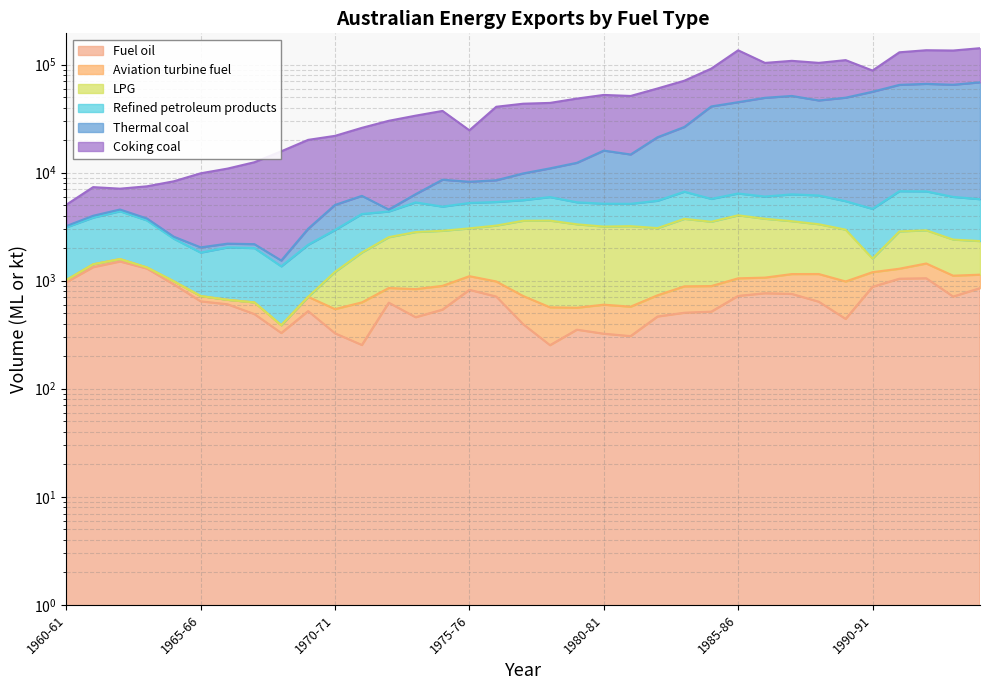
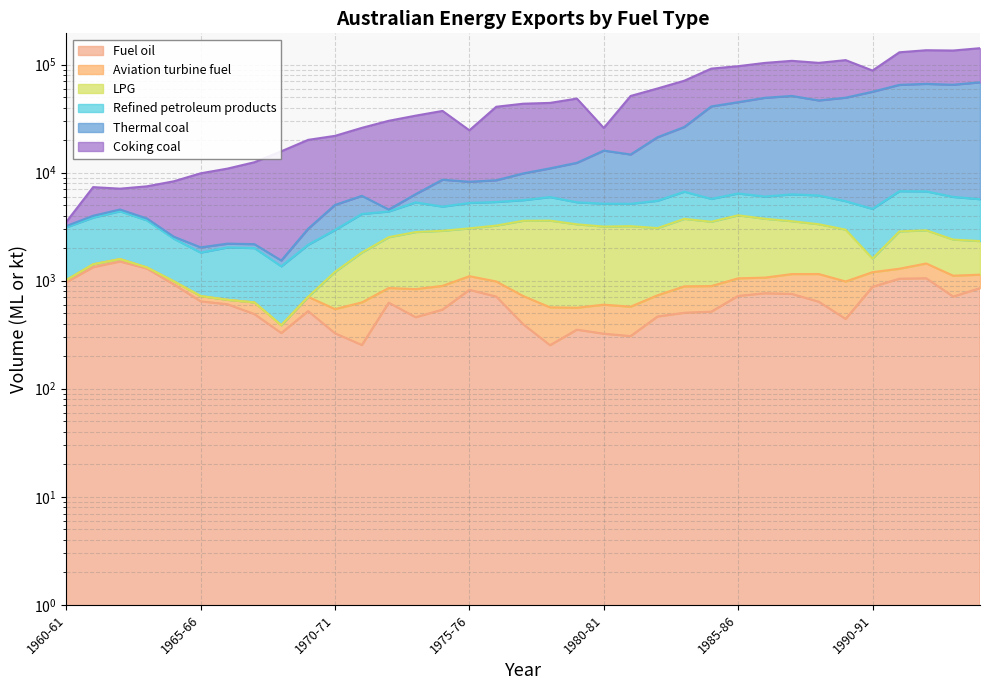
  {
    "LPG": {
      "1970-71": 700,
      "1975-76": 2000,
      "1980-81": 2600,
      "1985-86": 3000,
      "1990-91": 410
    },
    "Coking coal": {
-     "1960-61": 1800,
+     "1960-61": 300,
      "1965-66": 8000,
      "1970-71": 17000,
      "1975-76": 16000,
-     "1980-81": 36000,
-     "1985-86": 90000,
+     "1980-81": 10000,
+     "1985-86": 50000,
      "1990-91": 32000
    }
  }
